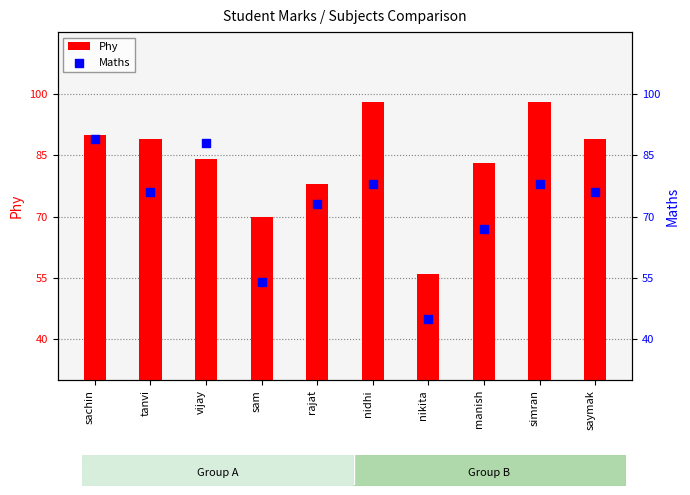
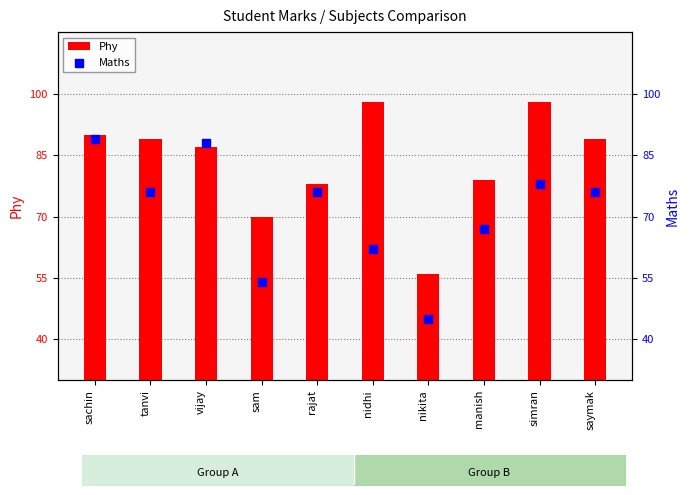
  {
    "Phy": {
      "sachin": 90,
      "tanvi": 89,
-     "vijay": 84,
+     "vijay": 87,
      "sam": 70,
      "rajat": 78,
      "nidhi": 98,
      "nikita": 56,
-     "manish": 83,
+     "manish": 79,
      "simran": 98,
      "saymak": 89
    },
    "Maths": {
-     "rajat": 73,
-     "nidhi": 78
+     "rajat": 76,
+     "nidhi": 62
    }
  }
